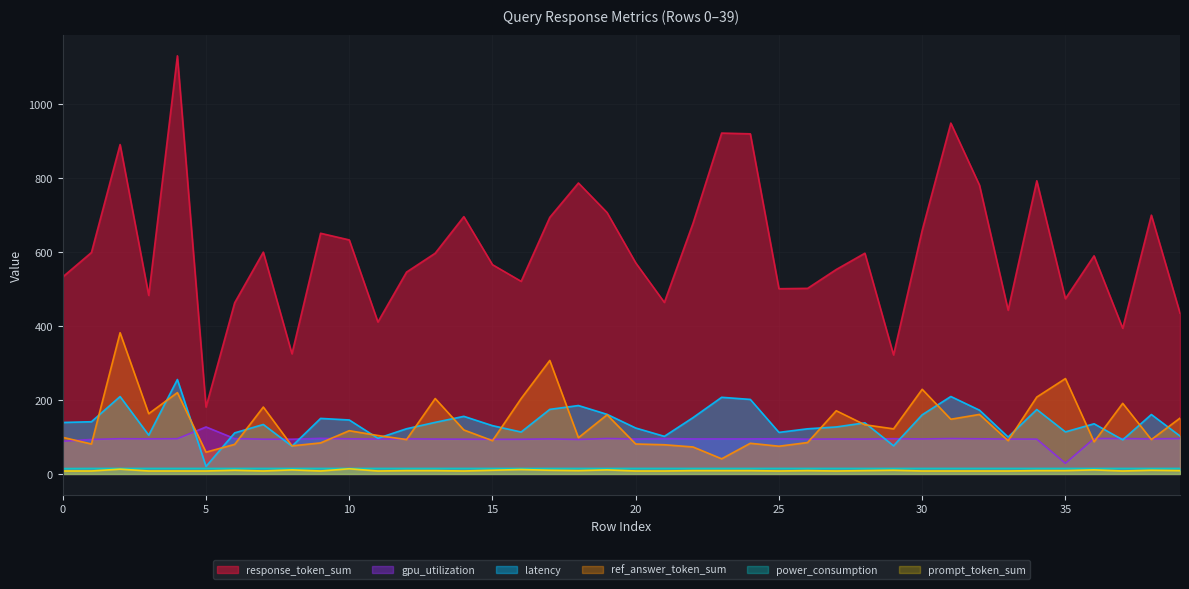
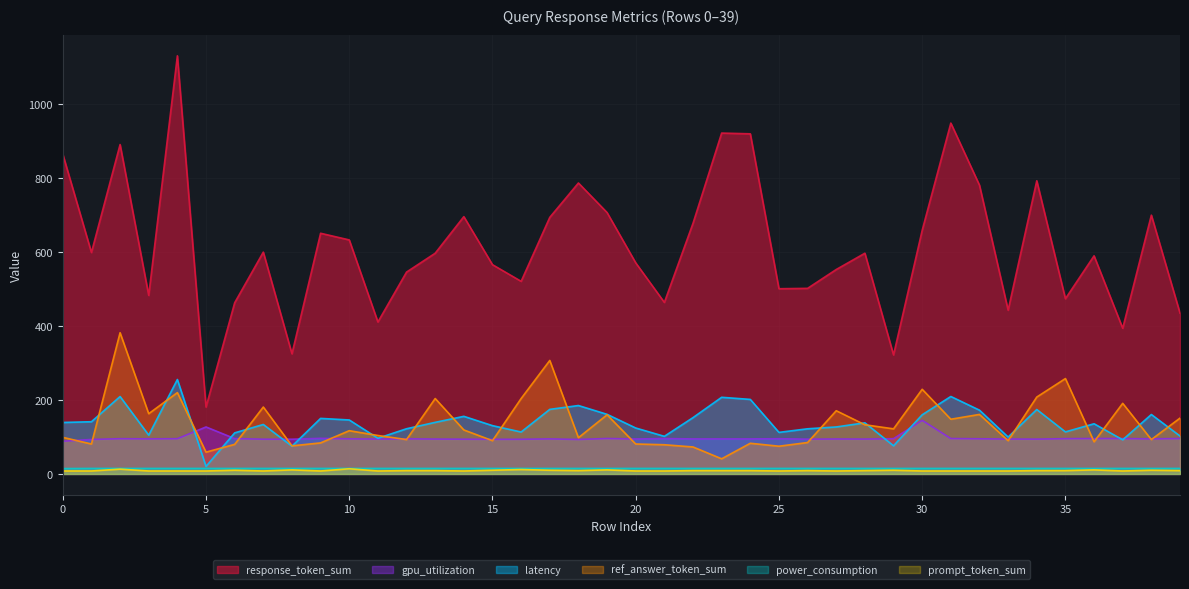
  {
    "response_token_sum": {
-     "0": 530,
+     "0": 870,
      "5": 180,
      "10": 630,
      "15": 570,
      "20": 570,
      "25": 500,
      "30": 660,
      "35": 470
    },
    "gpu_utilization": {
      "0": 90,
      "5": 130,
      "10": 90,
      "20": 90,
      "25": 100,
-     "30": 90,
-     "35": 30
+     "30": 150,
+     "35": 100
    }
  }
